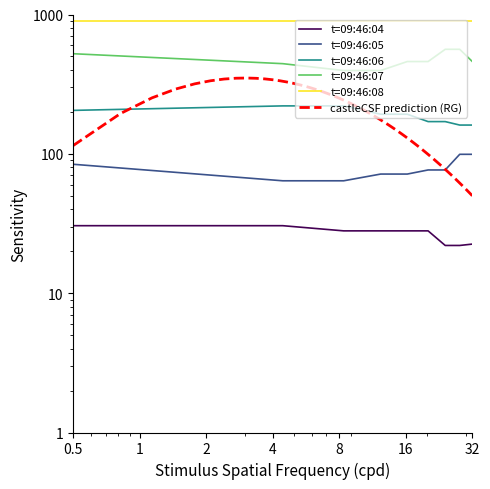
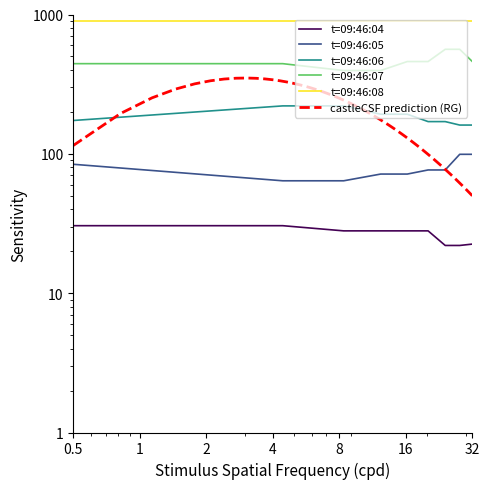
  {
    "t=09:46:04": {
      "0.5": 31,
      "32": 23
    },
    "t=09:46:05": {
      "0.5": 80,
      "32": 100
    },
    "t=09:46:06": {
-     "0.5": 210,
+     "0.5": 170,
      "32": 160
    },
    "t=09:46:07": {
-     "0.5": 520,
+     "0.5": 440,
      "32": 460
    },
    "t=09:46:08": {
      "0.5": 900,
      "32": 900
    },
    "castleCSF prediction (RG)": {
      "0.5": 110,
      "4": 340,
      "32": 50
    }
  }
